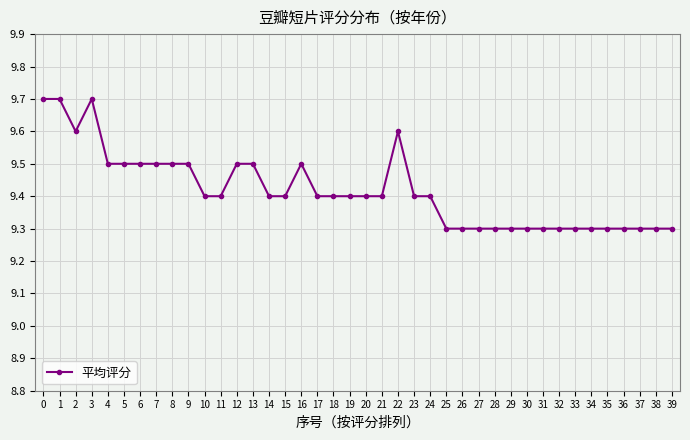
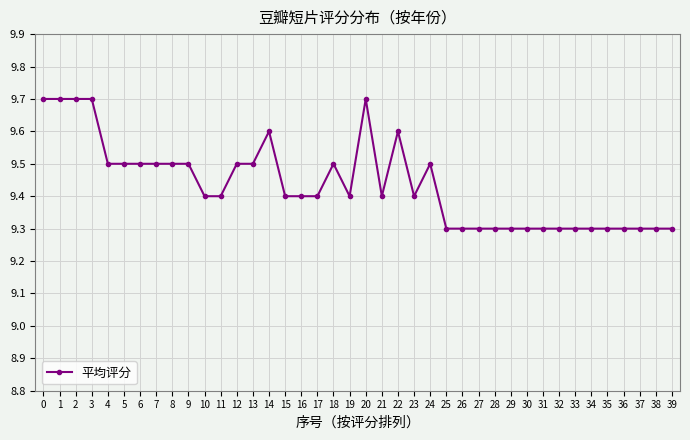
  {
    "0": 9.7,
    "1": 9.7,
-   "2": 9.6,
+   "2": 9.7,
    "3": 9.7,
    "4": 9.5,
    "5": 9.5,
    "6": 9.5,
    "7": 9.5,
    "8": 9.5,
    "9": 9.5,
    "10": 9.4,
    "11": 9.4,
    "12": 9.5,
    "13": 9.5,
-   "14": 9.4,
+   "14": 9.6,
    "15": 9.4,
-   "16": 9.5,
+   "16": 9.4,
    "17": 9.4,
-   "18": 9.4,
+   "18": 9.5,
    "19": 9.4,
-   "20": 9.4,
+   "20": 9.7,
    "21": 9.4,
    "22": 9.6,
    "23": 9.4,
-   "24": 9.4,
+   "24": 9.5,
    "25": 9.3,
    "26": 9.3,
    "27": 9.3,
    "28": 9.3,
    "29": 9.3,
    "30": 9.3,
    "31": 9.3,
    "32": 9.3,
    "33": 9.3,
    "34": 9.3,
    "35": 9.3,
    "36": 9.3,
    "37": 9.3,
    "38": 9.3,
    "39": 9.3
  }
